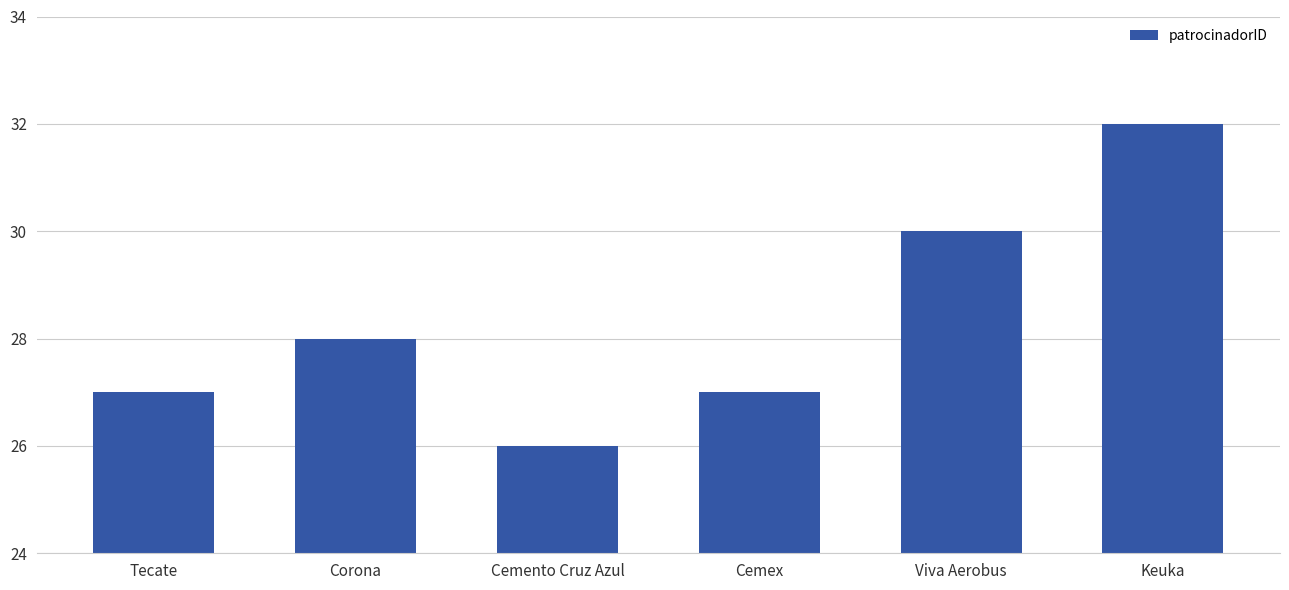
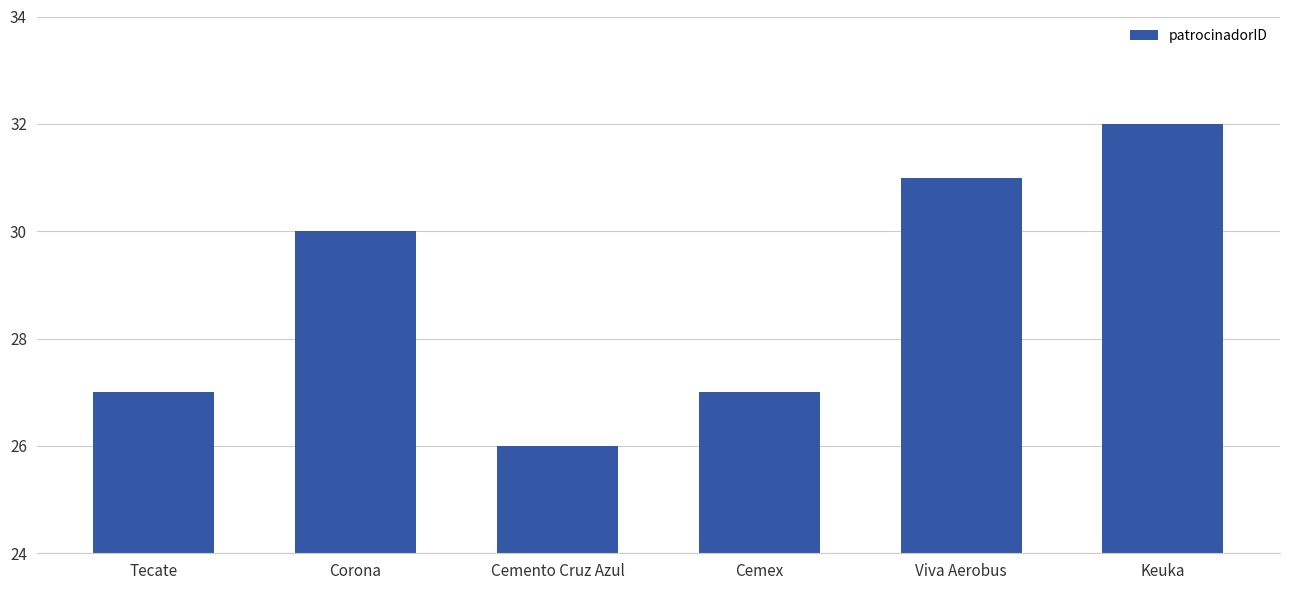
  {
    "Tecate": 27,
-   "Corona": 28,
+   "Corona": 30,
    "Cemento Cruz Azul": 26,
    "Cemex": 27,
-   "Viva Aerobus": 30,
+   "Viva Aerobus": 31,
    "Keuka": 32
  }
